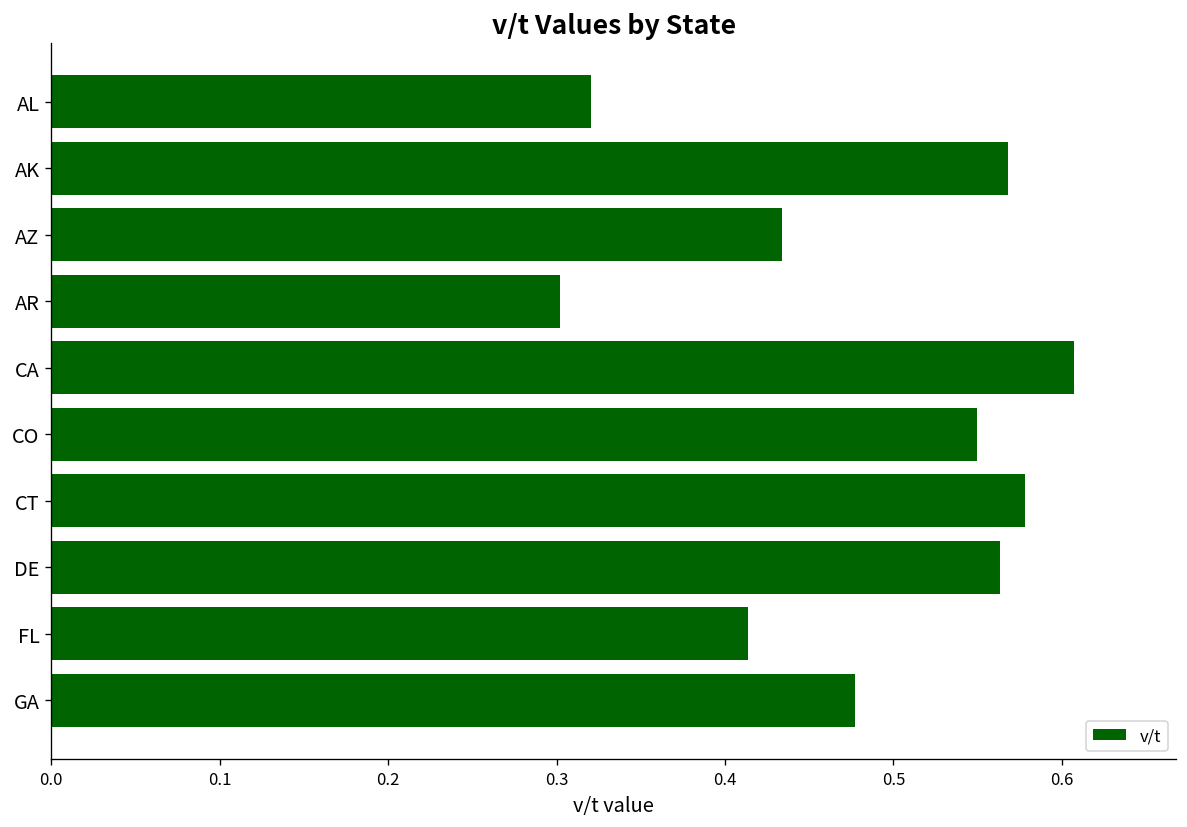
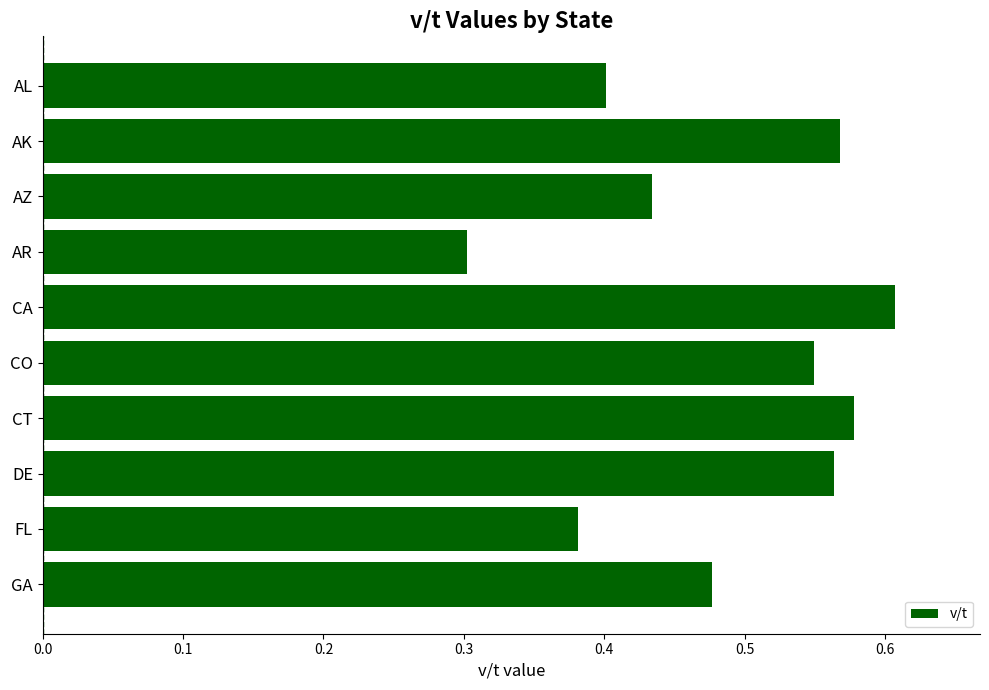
  {
-   "AL": 0.321,
+   "AL": 0.401,
    "AK": 0.568,
    "AZ": 0.434,
    "AR": 0.302,
    "CA": 0.607,
    "CO": 0.549,
    "CT": 0.578,
    "DE": 0.564,
-   "FL": 0.414,
+   "FL": 0.381,
    "GA": 0.477
  }
